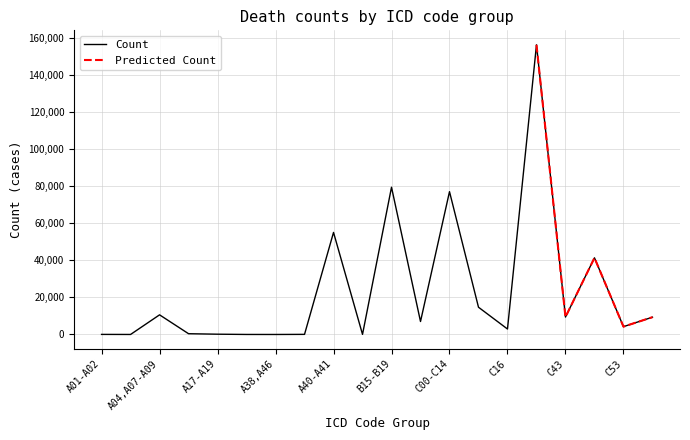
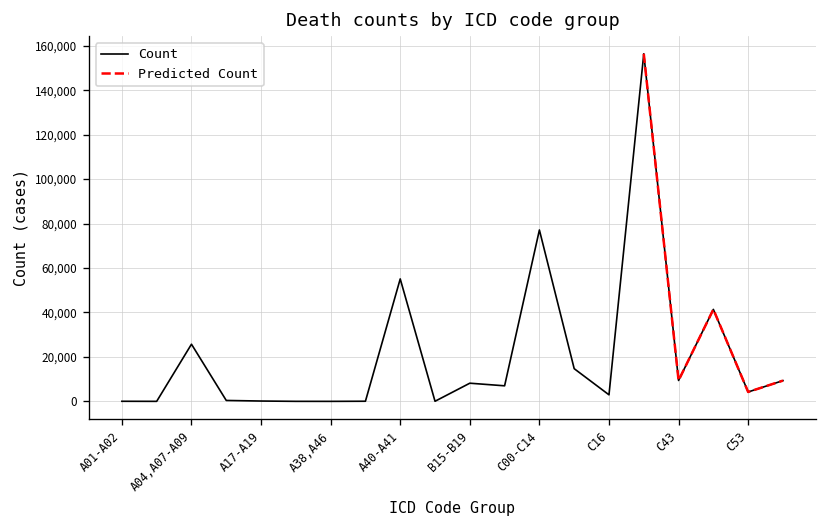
  {
    "Count": {
      "A01-A02": "0",
-     "A04,A07-A09": "11,000",
+     "A04,A07-A09": "26,000",
      "A17-A19": "0",
      "A38,A46": "0",
      "A40-A41": "55,000",
-     "B15-B19": "79,000",
+     "B15-B19": "8,000",
      "C00-C14": "77,000",
      "C16": "3,000"
    }
  }
